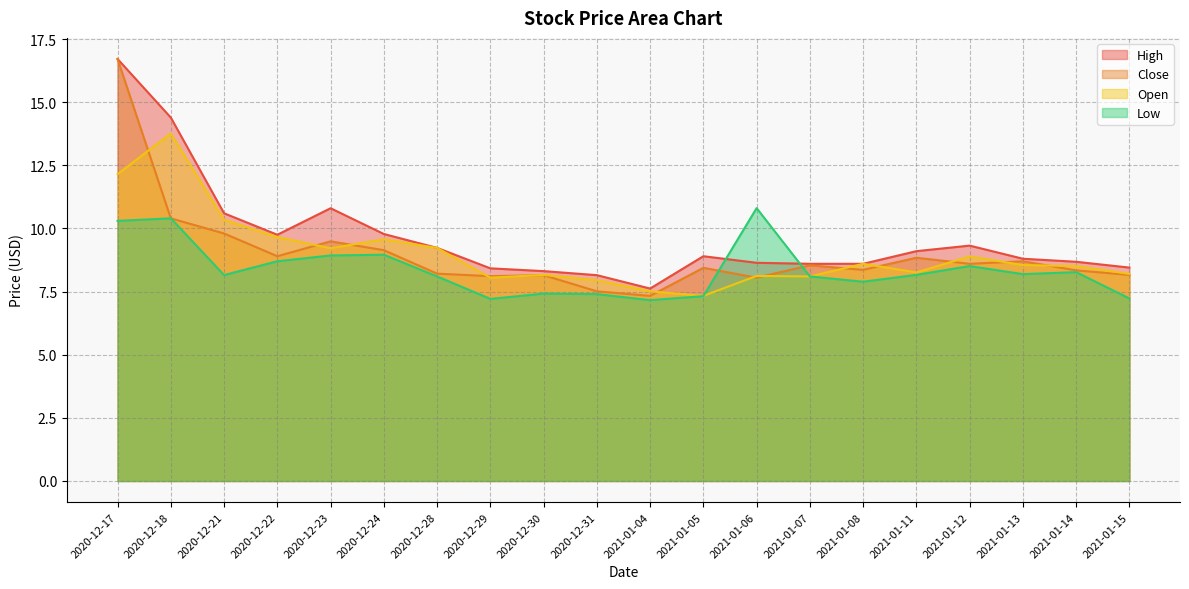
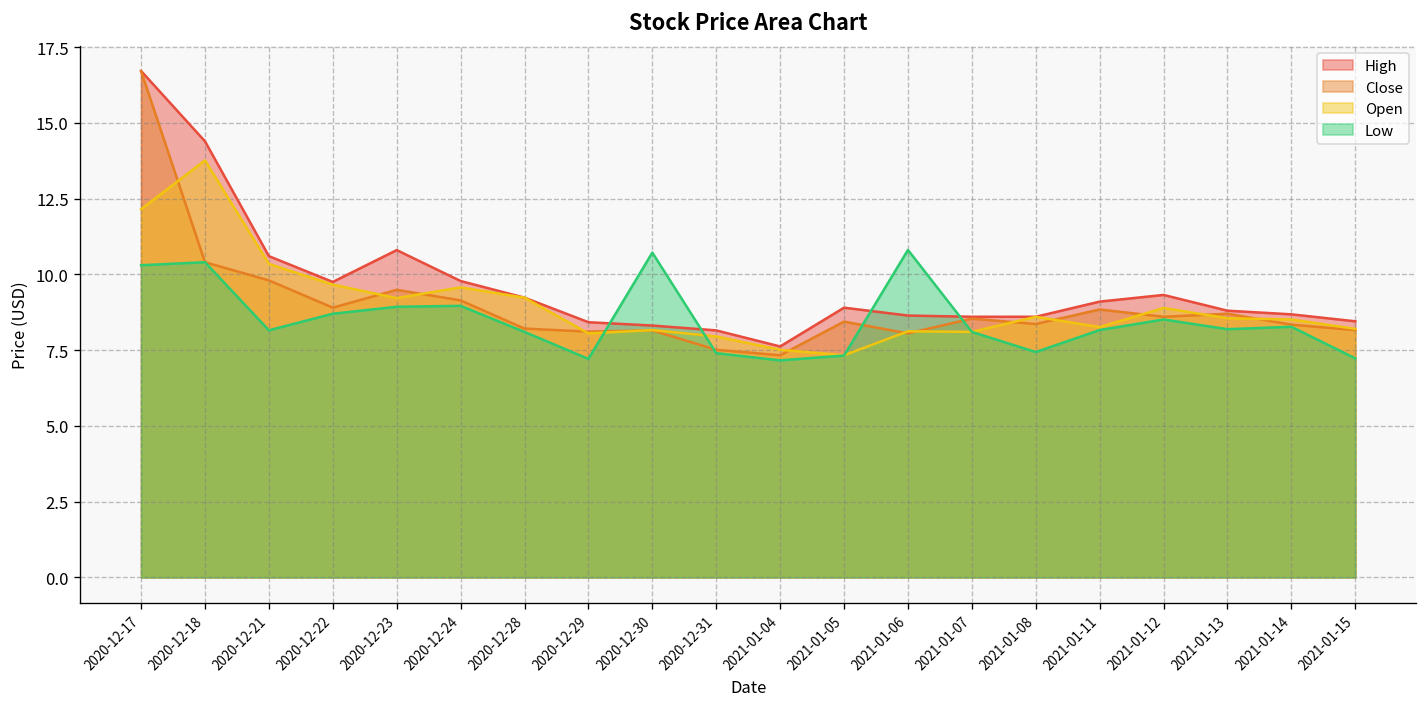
  {
    "Low": {
      "2020-12-17": 10.3,
      "2020-12-21": 8.2,
      "2020-12-22": 8.7,
      "2020-12-23": 8.9,
      "2020-12-24": 9.0,
      "2020-12-28": 8.1,
      "2020-12-29": 7.2,
-     "2020-12-30": 7.4,
+     "2020-12-30": 10.7,
      "2020-12-31": 7.4,
      "2021-01-04": 7.2,
      "2021-01-06": 10.8,
-     "2021-01-08": 7.9,
+     "2021-01-08": 7.4,
      "2021-01-13": 8.2,
      "2021-01-15": 7.2
    }
  }
